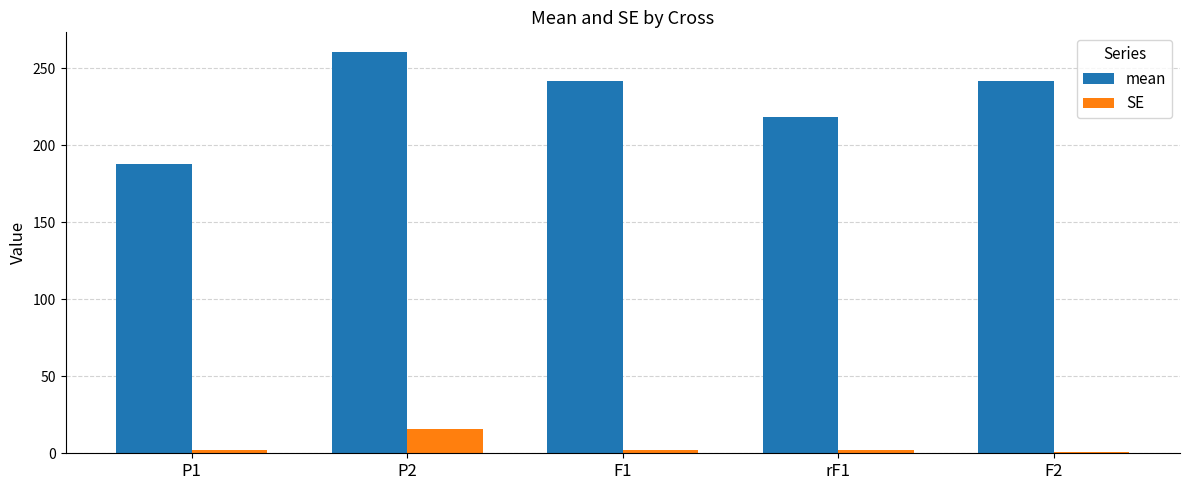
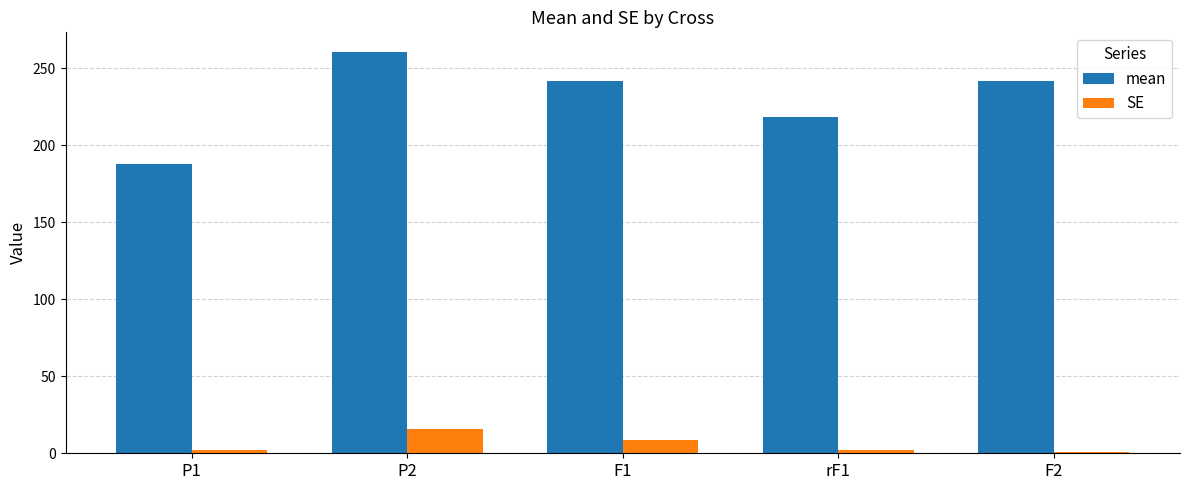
  {
    "mean": {
      "P1": 188,
      "P2": 260,
      "F1": 242,
      "rF1": 219,
      "F2": 242
    },
    "SE": {
      "P1": 2,
      "P2": 16,
-     "F1": 2,
+     "F1": 9,
      "rF1": 2
    }
  }
